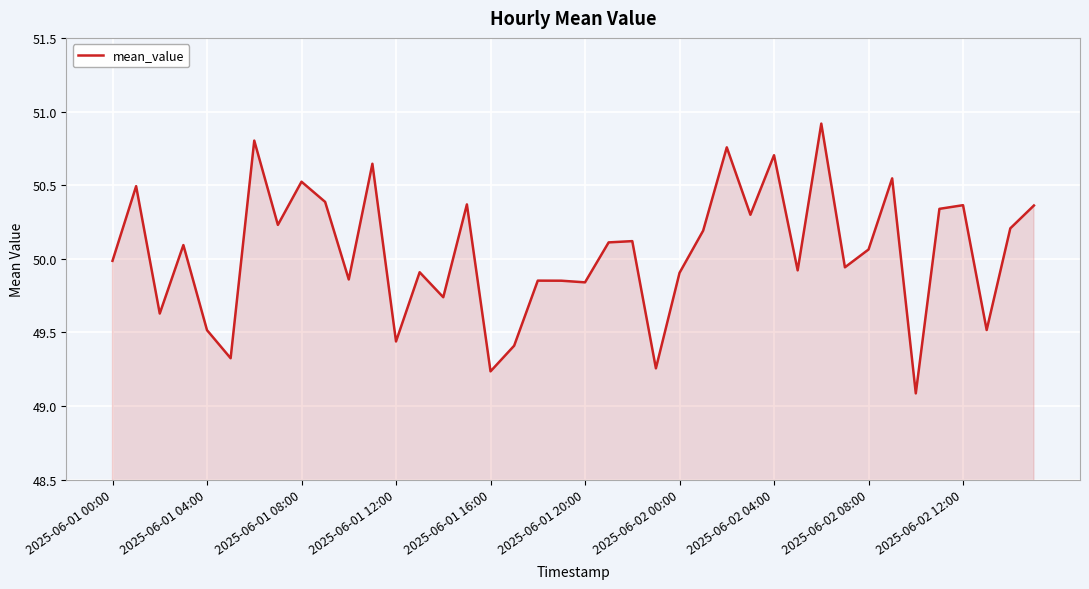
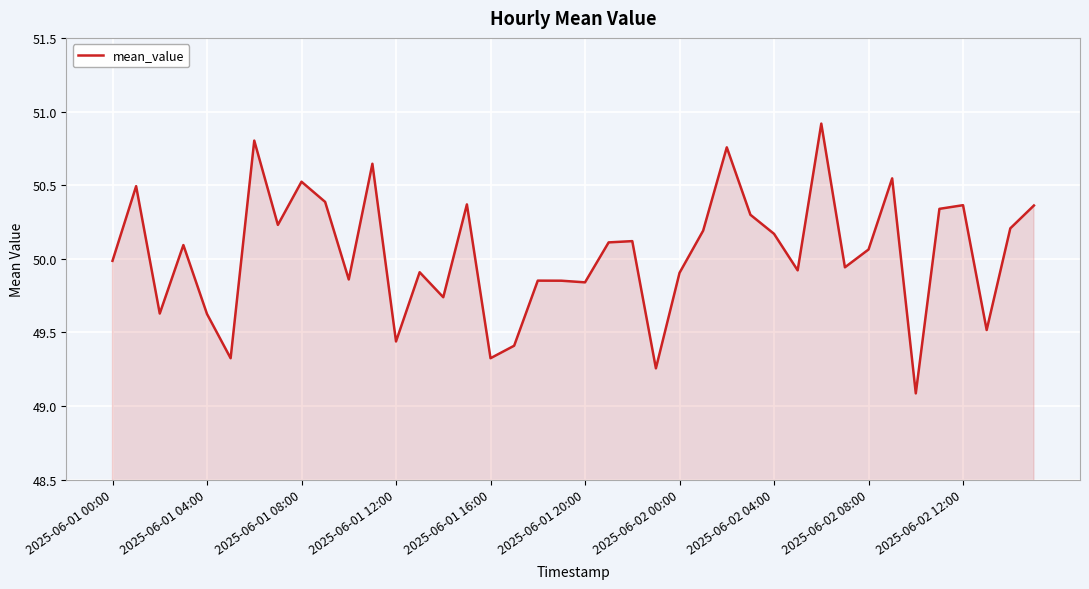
  {
    "2025-06-01 00:00": 49.99,
-   "2025-06-01 04:00": 49.51,
+   "2025-06-01 04:00": 49.62,
    "2025-06-01 08:00": 50.52,
    "2025-06-01 12:00": 49.44,
-   "2025-06-01 16:00": 49.24,
+   "2025-06-01 16:00": 49.32,
    "2025-06-01 20:00": 49.84,
    "2025-06-02 00:00": 49.90,
-   "2025-06-02 04:00": 50.70,
+   "2025-06-02 04:00": 50.17,
    "2025-06-02 08:00": 50.06,
    "2025-06-02 12:00": 50.36
  }
